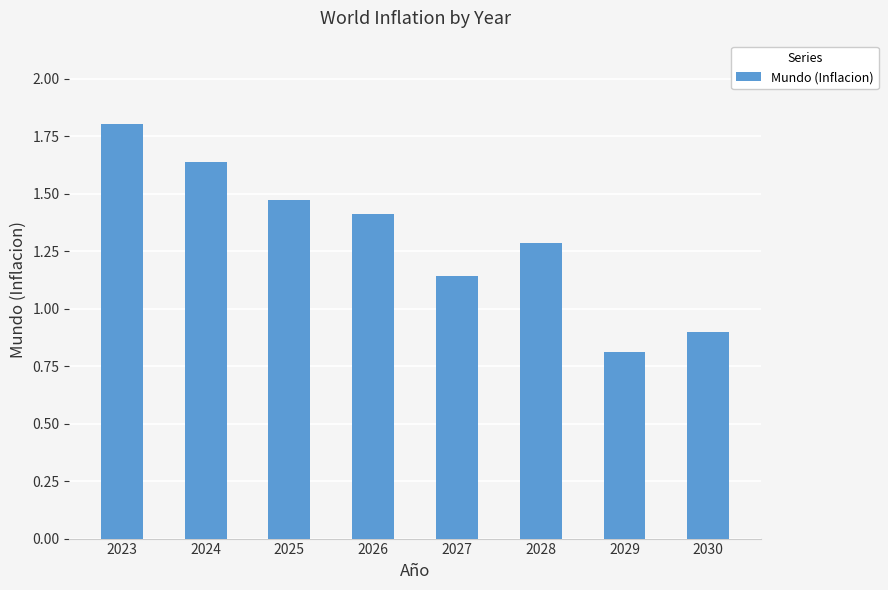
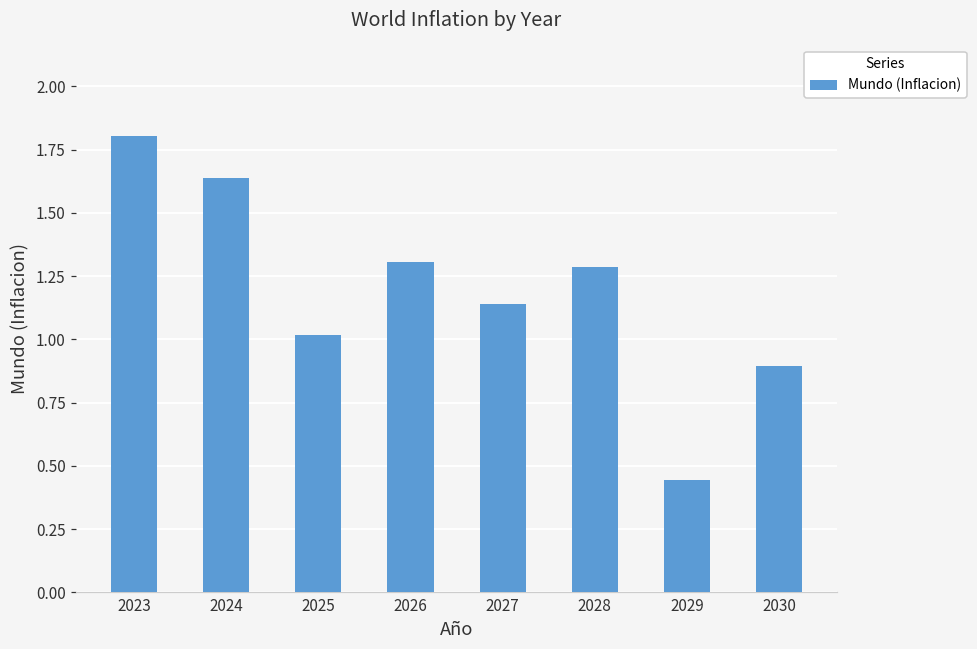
  {
    "2023": 1.80,
    "2024": 1.64,
-   "2025": 1.47,
-   "2026": 1.41,
+   "2025": 1.02,
+   "2026": 1.31,
    "2027": 1.14,
    "2028": 1.28,
-   "2029": 0.81,
+   "2029": 0.44,
    "2030": 0.90
  }
